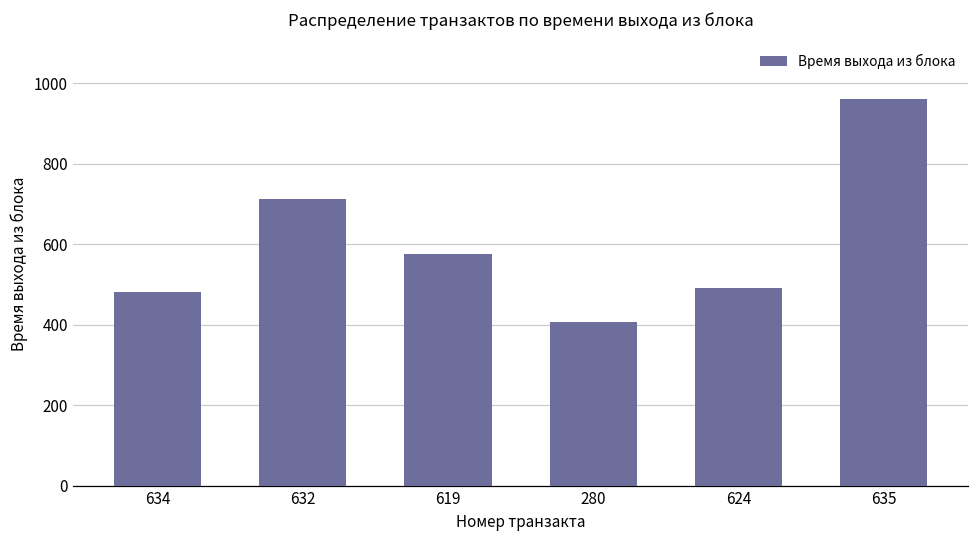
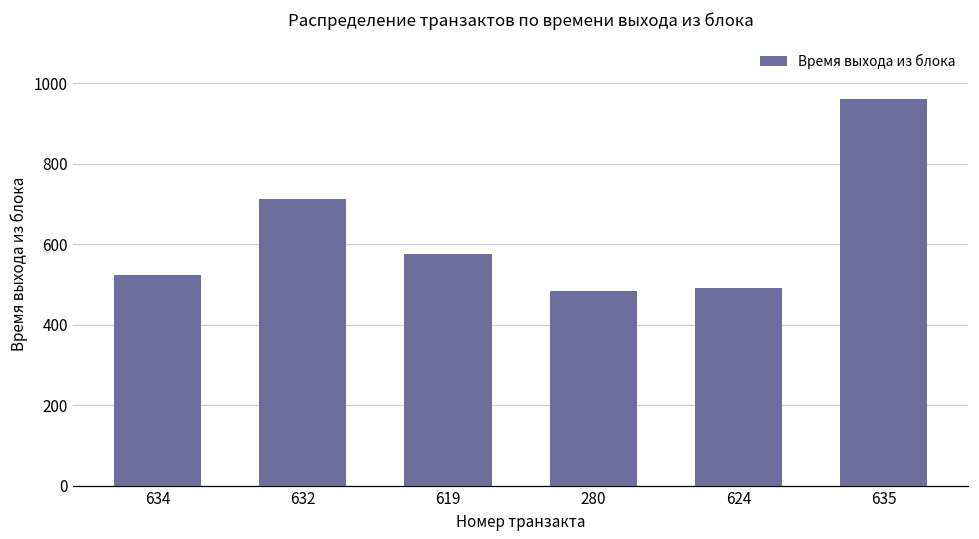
  {
-   "634": 480,
+   "634": 520,
    "632": 710,
    "619": 580,
-   "280": 410,
+   "280": 480,
    "624": 490,
    "635": 960
  }
